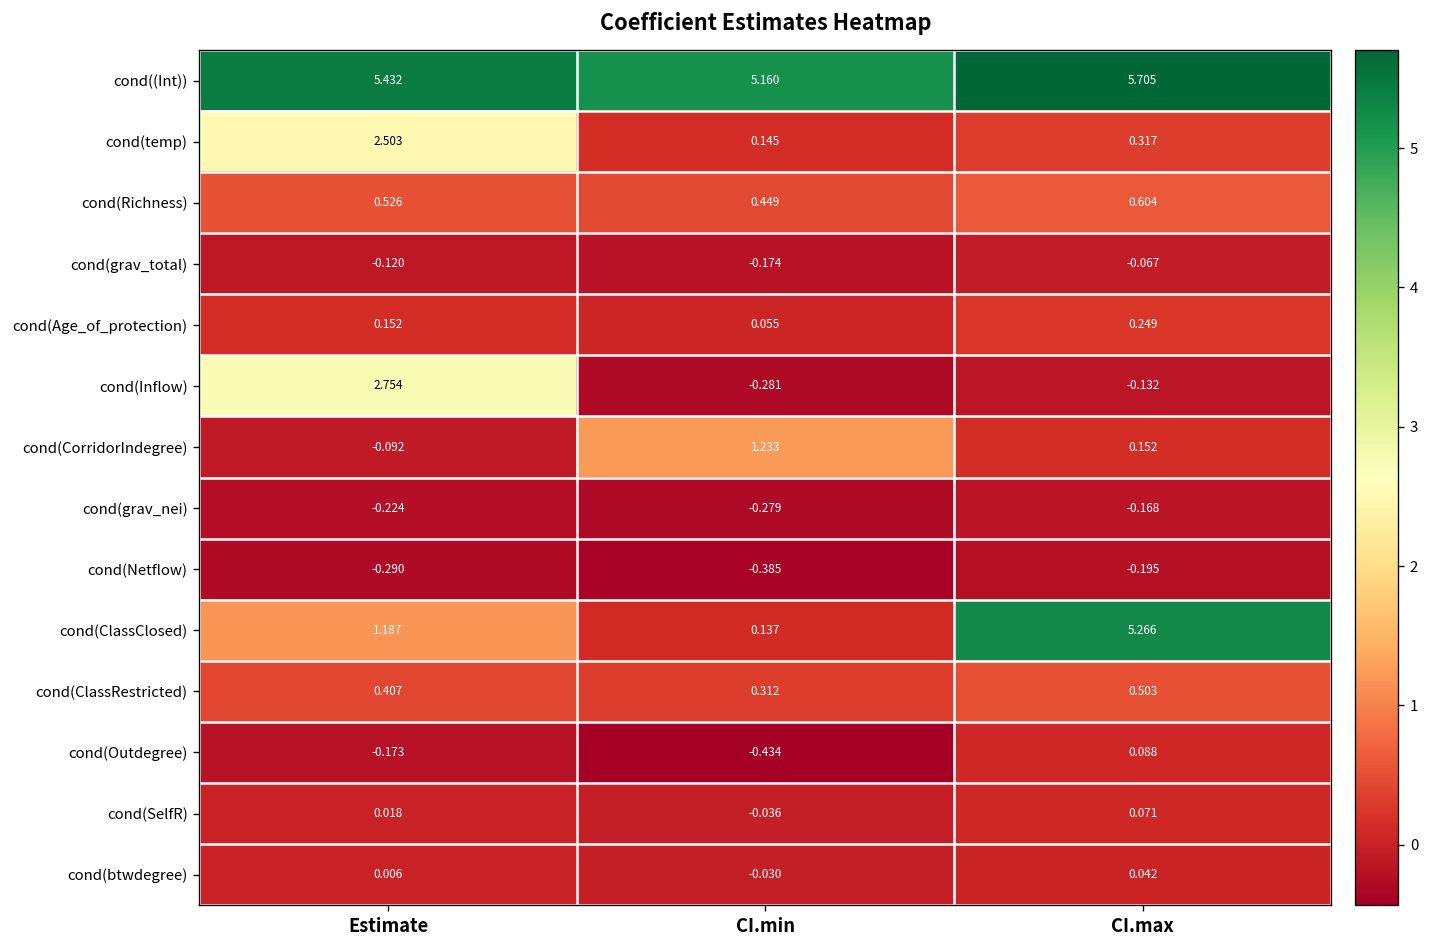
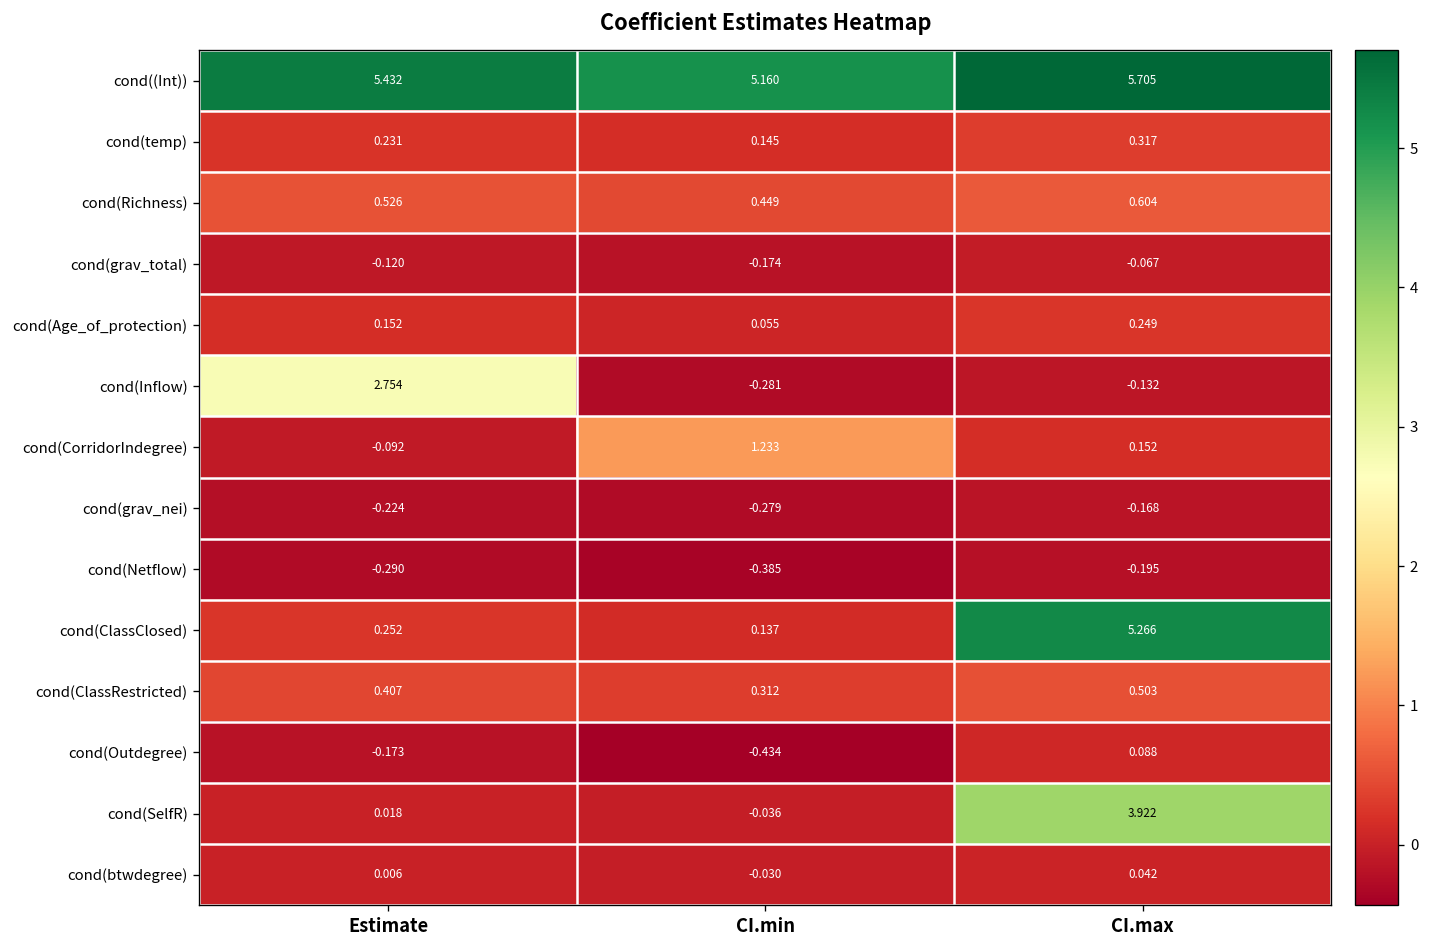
  {
    "cond((Int))": {
      "Estimate": 5.432,
      "CI.min": 5.160,
      "CI.max": 5.705
    },
    "cond(temp)": {
-     "Estimate": 2.503,
+     "Estimate": 0.231,
      "CI.min": 0.145,
      "CI.max": 0.317
    },
    "cond(Richness)": {
      "Estimate": 0.526,
      "CI.min": 0.449,
      "CI.max": 0.604
    },
    "cond(grav_total)": {
      "Estimate": -0.120,
      "CI.min": -0.174,
      "CI.max": -0.067
    },
    "cond(Age_of_protection)": {
      "Estimate": 0.152,
      "CI.min": 0.055,
      "CI.max": 0.249
    },
    "cond(Inflow)": {
      "Estimate": 2.754,
      "CI.min": -0.281,
      "CI.max": -0.132
    },
    "cond(CorridorIndegree)": {
      "Estimate": -0.092,
      "CI.min": 1.233,
      "CI.max": 0.152
    },
    "cond(grav_nei)": {
      "Estimate": -0.224,
      "CI.min": -0.279,
      "CI.max": -0.168
    },
    "cond(Netflow)": {
      "Estimate": -0.290,
      "CI.min": -0.385,
      "CI.max": -0.195
    },
    "cond(ClassClosed)": {
-     "Estimate": 1.187,
+     "Estimate": 0.252,
      "CI.min": 0.137,
      "CI.max": 5.266
    },
    "cond(ClassRestricted)": {
      "Estimate": 0.407,
      "CI.min": 0.312,
      "CI.max": 0.503
    },
    "cond(Outdegree)": {
      "Estimate": -0.173,
      "CI.min": -0.434,
      "CI.max": 0.088
    },
    "cond(SelfR)": {
      "Estimate": 0.018,
      "CI.min": -0.036,
-     "CI.max": 0.071
+     "CI.max": 3.922
    },
    "cond(btwdegree)": {
      "Estimate": 0.006,
      "CI.min": -0.030,
      "CI.max": 0.042
    }
  }
